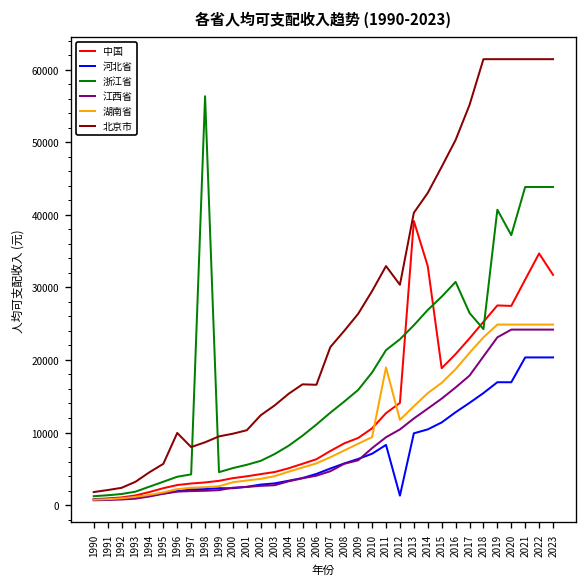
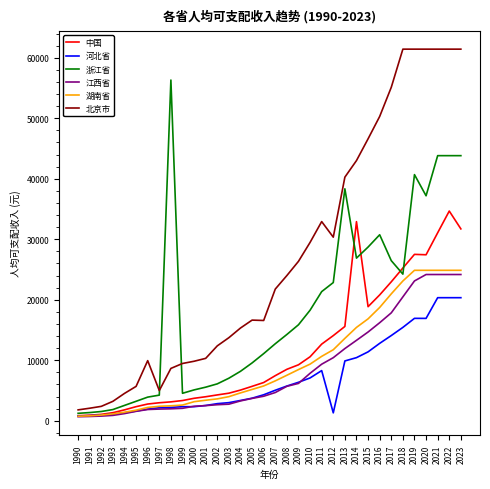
  {
    "中国": {
      "1995": 2000,
      "1996": 3000,
      "1997": 3000,
      "1998": 3000,
      "1999": 3000,
      "2000": 4000,
      "2001": 4000,
      "2002": 4000,
      "2003": 5000,
      "2004": 5000,
      "2005": 6000,
      "2006": 6000,
      "2007": 7000,
      "2008": 9000,
      "2009": 9000,
      "2010": 11000,
      "2011": 13000,
      "2012": 14000,
-     "2013": 39000,
+     "2013": 16000,
      "2014": 33000,
      "2015": 19000,
      "2016": 21000,
      "2017": 23000,
      "2018": 25000,
      "2019": 28000,
      "2020": 27000,
      "2021": 31000,
      "2022": 35000,
      "2023": 32000
    },
    "河北省": {
      "2010": 7000,
      "2011": 8000,
      "2012": 1000,
      "2013": 10000,
      "2014": 10000,
      "2015": 11000,
      "2016": 13000,
      "2017": 14000,
      "2018": 15000,
      "2019": 17000,
      "2020": 17000,
      "2021": 20000,
      "2022": 20000,
      "2023": 20000
    },
    "浙江省": {
      "1991": 1000,
      "1992": 2000,
      "1993": 2000,
      "1994": 3000,
      "1995": 3000,
      "1996": 4000,
      "1997": 4000,
      "1998": 56000,
      "1999": 5000,
      "2000": 5000,
      "2001": 6000,
      "2002": 6000,
      "2003": 7000,
      "2004": 8000,
      "2005": 10000,
      "2006": 11000,
      "2007": 13000,
      "2008": 14000,
      "2009": 16000,
      "2010": 18000,
      "2011": 21000,
      "2012": 23000,
-     "2013": 25000,
+     "2013": 38000,
      "2014": 27000,
      "2015": 29000,
      "2016": 31000,
      "2017": 26000,
      "2018": 24000,
      "2019": 41000,
      "2020": 37000,
      "2021": 44000,
      "2022": 44000,
      "2023": 44000
    },
    "江西省": {
      "2010": 8000,
      "2011": 9000,
      "2012": 10000,
      "2013": 12000,
      "2014": 13000,
      "2015": 15000,
      "2016": 16000,
      "2017": 18000,
      "2018": 20000,
      "2019": 23000,
      "2020": 24000,
      "2021": 24000,
      "2022": 24000,
      "2023": 24000
    },
    "湖南省": {
      "2000": 3000,
      "2001": 3000,
      "2002": 4000,
      "2003": 4000,
      "2004": 5000,
      "2005": 5000,
      "2006": 6000,
      "2007": 7000,
      "2008": 8000,
      "2009": 8000,
      "2010": 9000,
-     "2011": 19000,
+     "2011": 11000,
      "2012": 12000,
      "2013": 14000,
      "2014": 15000,
      "2015": 17000,
      "2016": 19000,
      "2017": 21000,
      "2018": 23000,
      "2019": 25000,
      "2020": 25000,
      "2021": 25000,
      "2022": 25000,
      "2023": 25000
    },
    "北京市": {
      "1990": 2000,
      "1991": 2000,
      "1992": 2000,
      "1993": 3000,
      "1994": 5000,
      "1995": 6000,
      "1996": 10000,
-     "1997": 8000,
+     "1997": 5000,
      "1998": 9000,
      "1999": 9000,
      "2000": 10000,
      "2001": 10000,
      "2002": 12000,
      "2003": 14000,
      "2004": 15000,
      "2005": 17000,
      "2006": 17000,
      "2007": 22000,
      "2008": 24000,
      "2009": 26000,
      "2010": 29000,
      "2011": 33000,
      "2012": 30000,
      "2013": 40000,
      "2014": 43000,
      "2015": 47000,
      "2016": 50000,
      "2017": 55000,
      "2018": 61000,
      "2019": 61000,
      "2020": 61000,
      "2021": 61000,
      "2022": 61000,
      "2023": 61000
    }
  }
